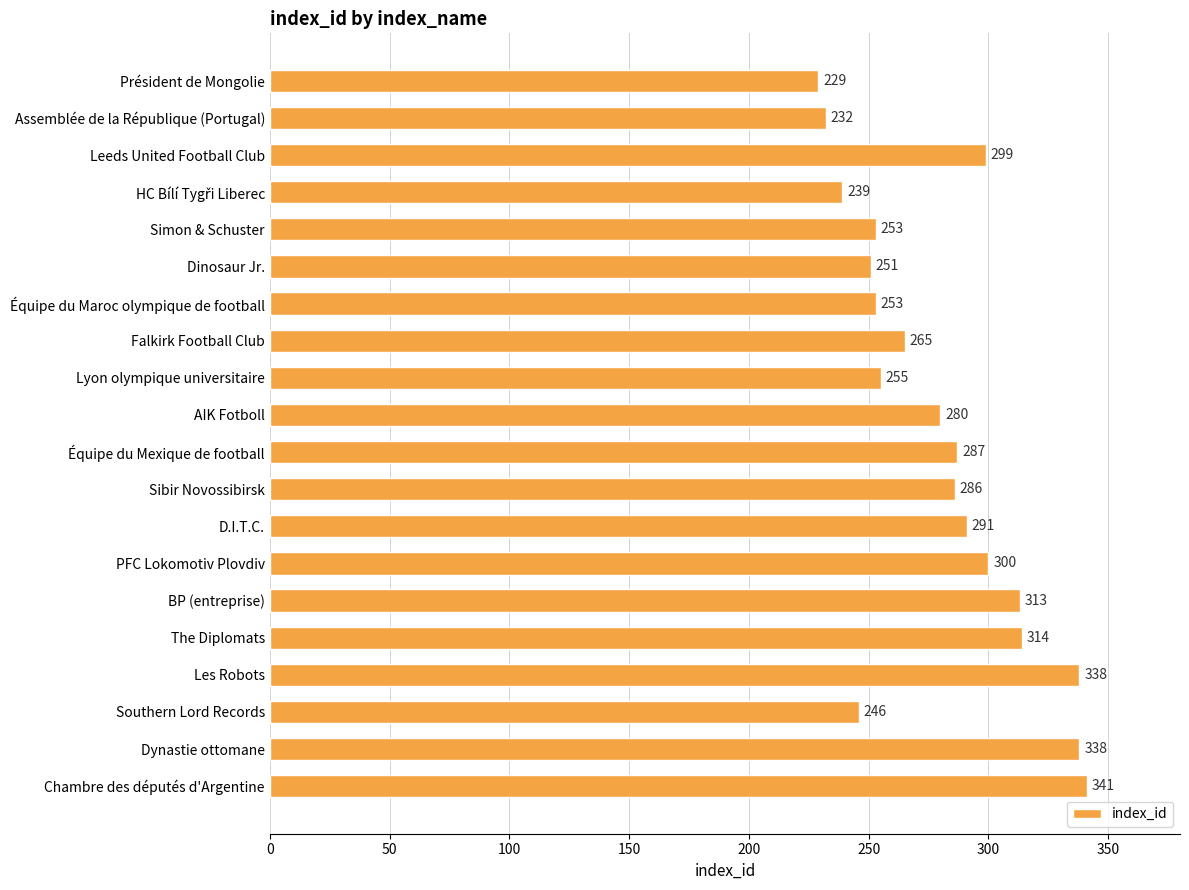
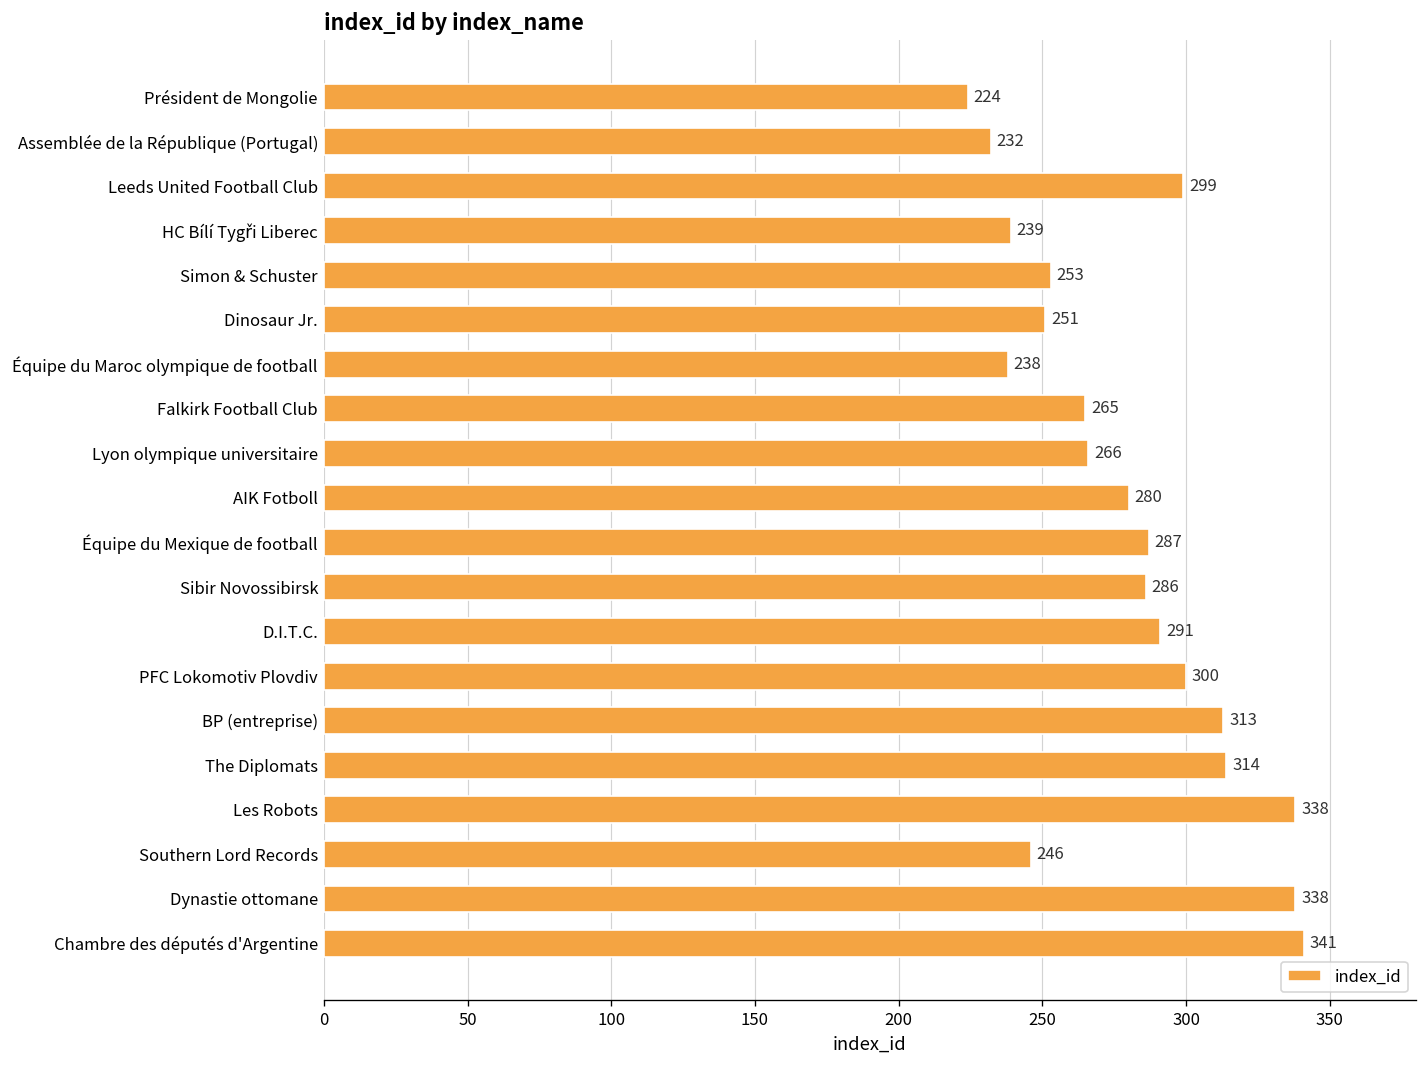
  {
-   "Président de Mongolie": 229,
+   "Président de Mongolie": 224,
    "Assemblée de la République (Portugal)": 232,
    "Leeds United Football Club": 299,
    "HC Bílí Tygři Liberec": 239,
    "Simon & Schuster": 253,
    "Dinosaur Jr.": 251,
-   "Équipe du Maroc olympique de football": 253,
+   "Équipe du Maroc olympique de football": 238,
    "Falkirk Football Club": 265,
-   "Lyon olympique universitaire": 255,
+   "Lyon olympique universitaire": 266,
    "AIK Fotboll": 280,
    "Équipe du Mexique de football": 287,
    "Sibir Novossibirsk": 286,
    "D.I.T.C.": 291,
    "PFC Lokomotiv Plovdiv": 300,
    "BP (entreprise)": 313,
    "The Diplomats": 314,
    "Les Robots": 338,
    "Southern Lord Records": 246,
    "Dynastie ottomane": 338,
    "Chambre des députés d'Argentine": 341
  }
